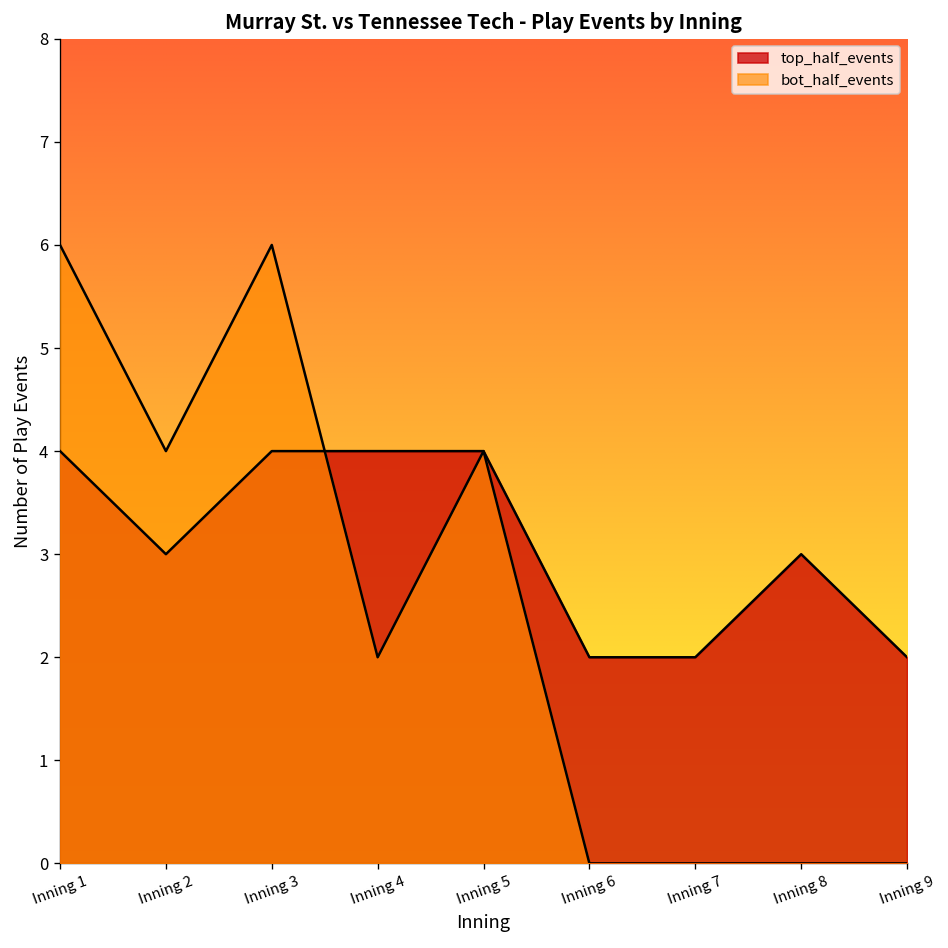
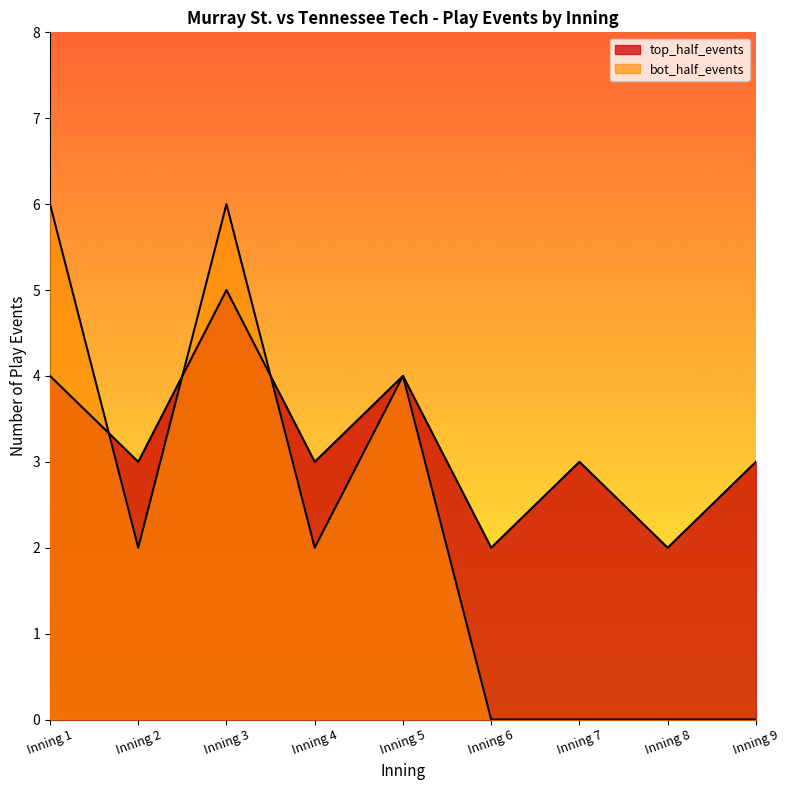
  {
    "top_half_events": {
      "Inning 1": 4,
      "Inning 2": 3,
-     "Inning 3": 4,
-     "Inning 4": 4,
+     "Inning 3": 5,
+     "Inning 4": 3,
      "Inning 6": 2,
-     "Inning 7": 2,
-     "Inning 8": 3,
-     "Inning 9": 2
+     "Inning 7": 3,
+     "Inning 8": 2,
+     "Inning 9": 3
    },
    "bot_half_events": {
      "Inning 1": 6,
-     "Inning 2": 4,
+     "Inning 2": 2,
      "Inning 3": 6,
      "Inning 4": 2,
      "Inning 6": 0,
      "Inning 7": 0,
      "Inning 8": 0,
      "Inning 9": 0
    }
  }
